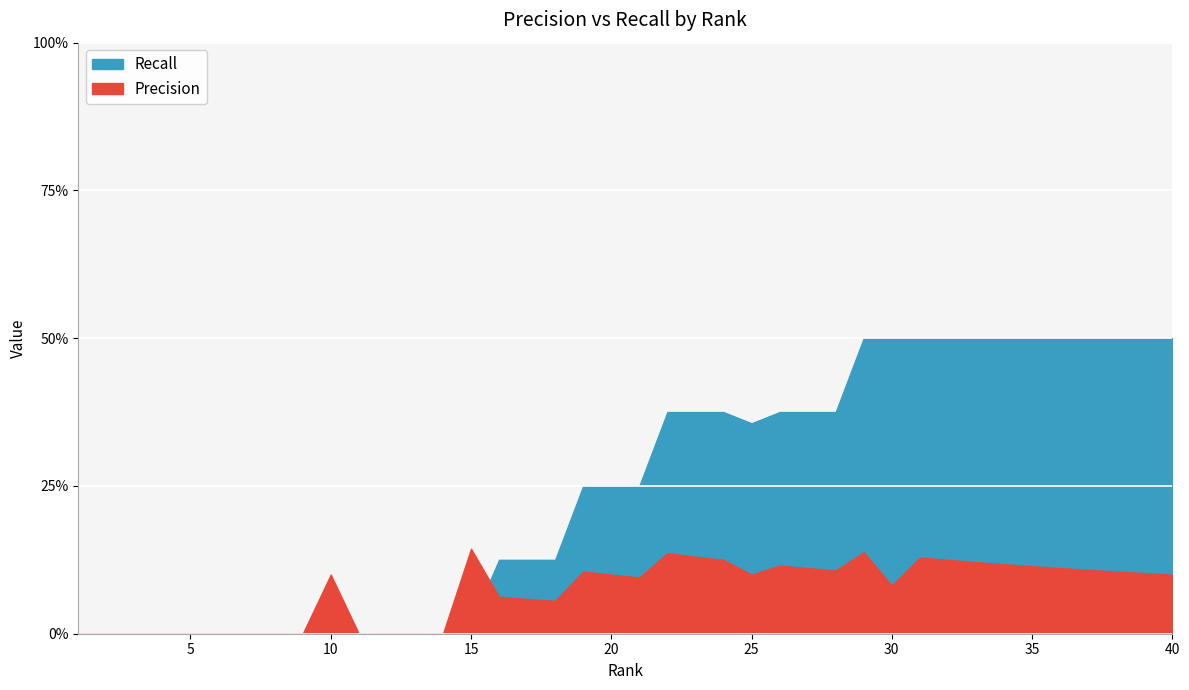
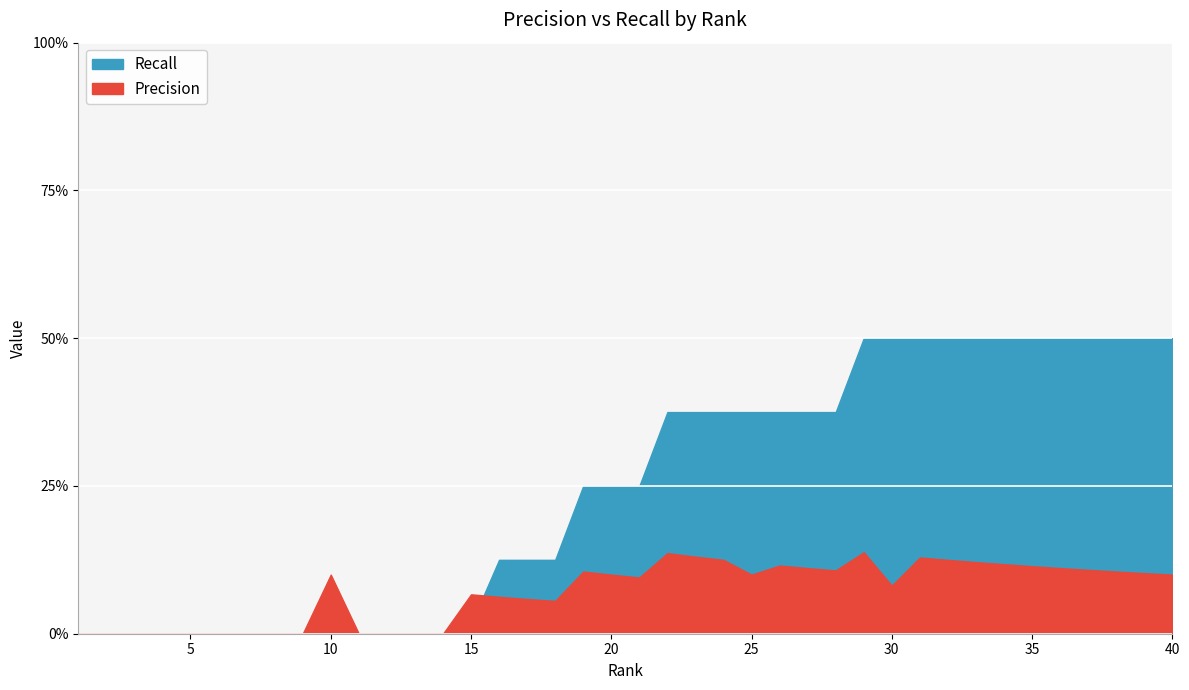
  {
    "Recall": {
      "20": "25%",
-     "25": "36%",
+     "25": "38%",
      "30": "50%",
      "35": "50%",
      "40": "50%"
    },
    "Precision": {
      "10": "10%",
-     "15": "14%",
+     "15": "7%",
      "20": "10%",
      "25": "10%",
      "30": "8%",
      "35": "11%",
      "40": "10%"
    }
  }
